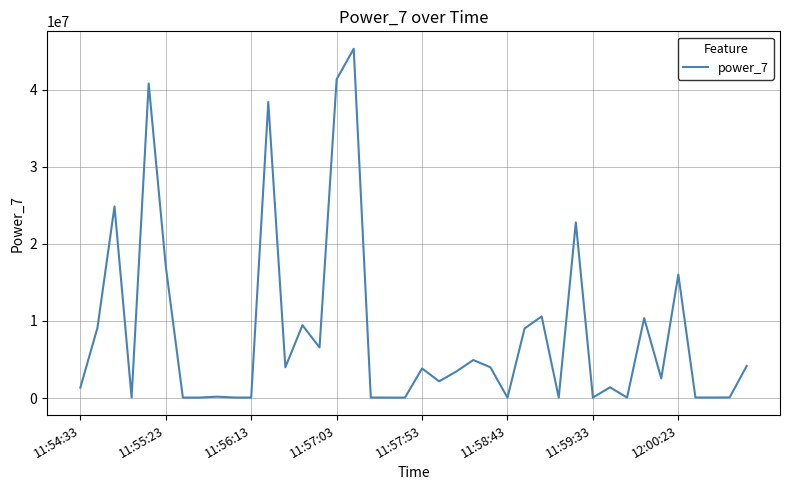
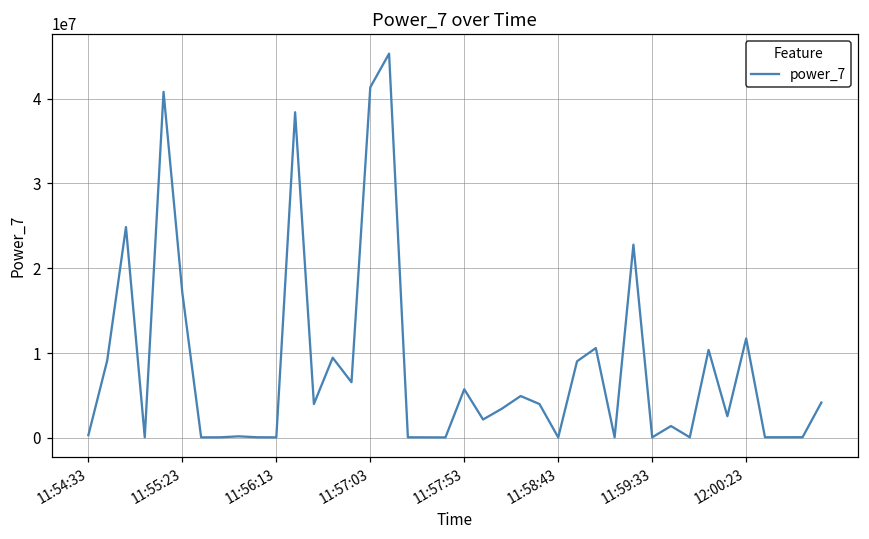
  {
-   "11:54:33": 1000000,
+   "11:54:33": 0,
    "11:55:23": 17000000,
    "11:56:13": 0,
    "11:57:03": 41000000,
-   "11:57:53": 4000000,
+   "11:57:53": 6000000,
    "11:58:43": 0,
    "11:59:33": 0,
-   "12:00:23": 16000000
+   "12:00:23": 12000000
  }
